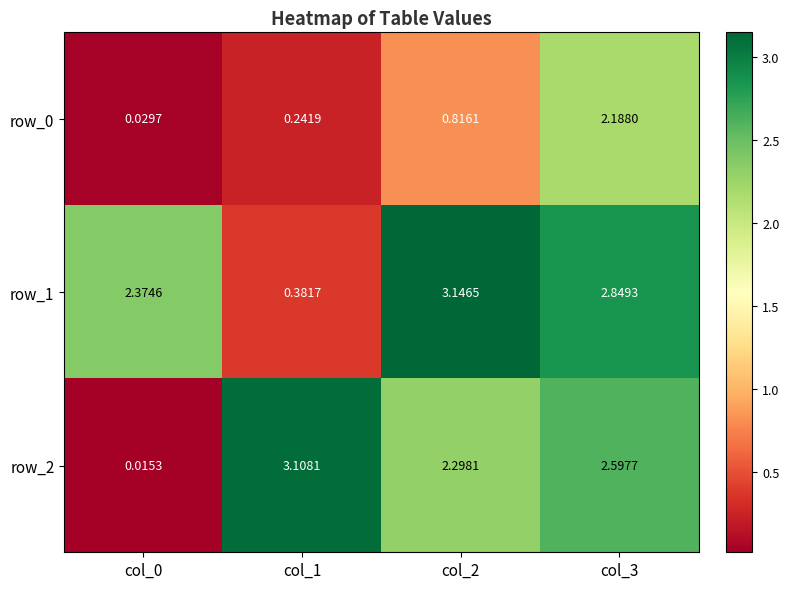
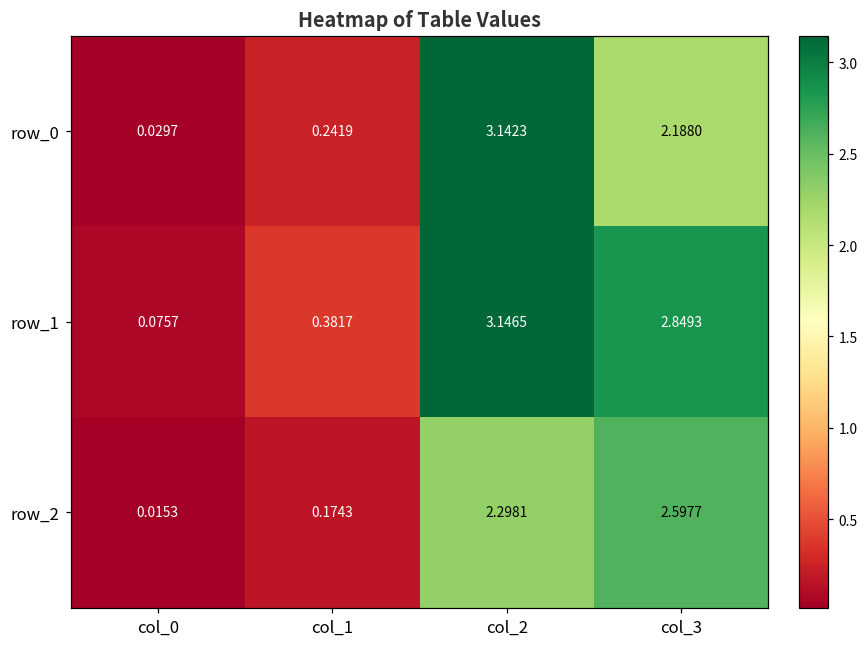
  {
    "row_0": {
      "col_0": 0.0297,
      "col_1": 0.2419,
-     "col_2": 0.8161,
+     "col_2": 3.1423,
      "col_3": 2.1880
    },
    "row_1": {
-     "col_0": 2.3746,
+     "col_0": 0.0757,
      "col_1": 0.3817,
      "col_2": 3.1465,
      "col_3": 2.8493
    },
    "row_2": {
      "col_0": 0.0153,
-     "col_1": 3.1081,
+     "col_1": 0.1743,
      "col_2": 2.2981,
      "col_3": 2.5977
    }
  }
